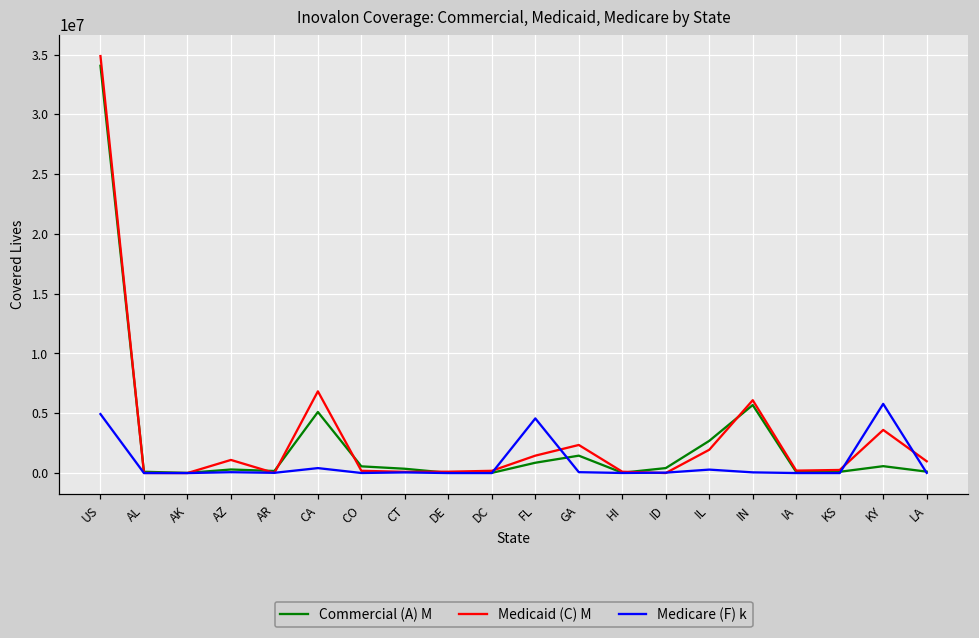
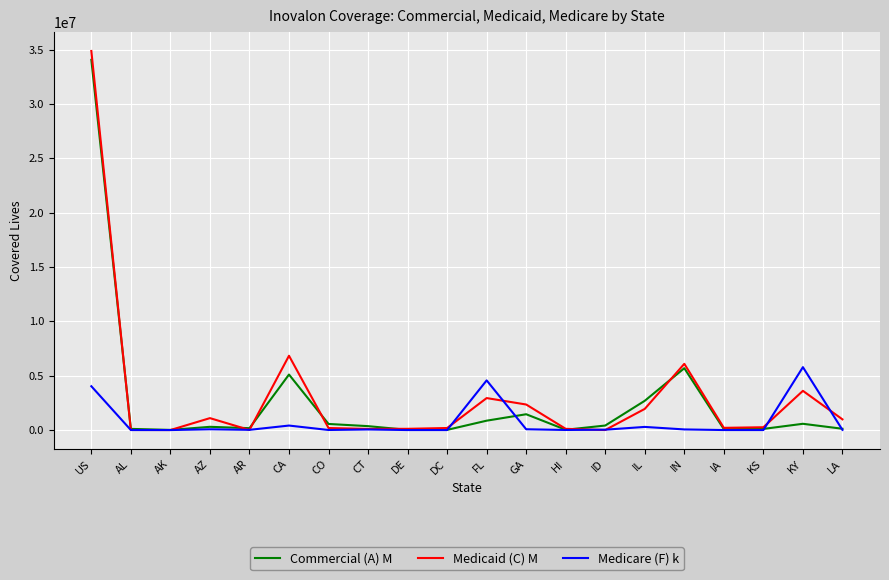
  {
    "Commercial (A) M": {
      "US": 34100000,
      "CA": 5100000,
      "CO": 600000,
      "CT": 400000,
      "FL": 900000,
      "GA": 1500000,
      "ID": 400000,
      "IL": 2700000,
      "IN": 5700000,
      "KY": 600000
    },
    "Medicaid (C) M": {
      "US": 34900000,
      "AZ": 1100000,
      "CA": 6800000,
-     "FL": 1500000,
+     "FL": 2900000,
      "GA": 2300000,
      "IL": 1900000,
      "IN": 6100000,
      "KY": 3600000,
      "LA": 1000000
    },
    "Medicare (F) k": {
-     "US": 4900000,
+     "US": 4000000,
      "CA": 400000,
      "FL": 4600000,
      "GA": 100000,
      "IL": 300000,
      "IN": 100000,
      "KY": 5800000
    }
  }
